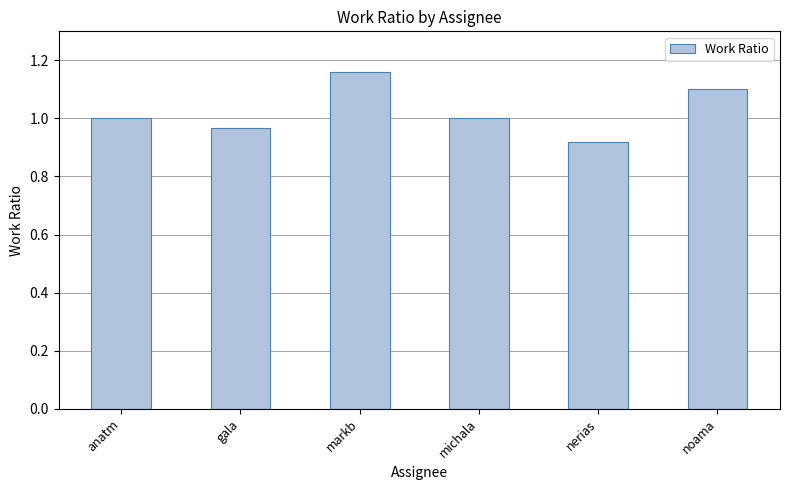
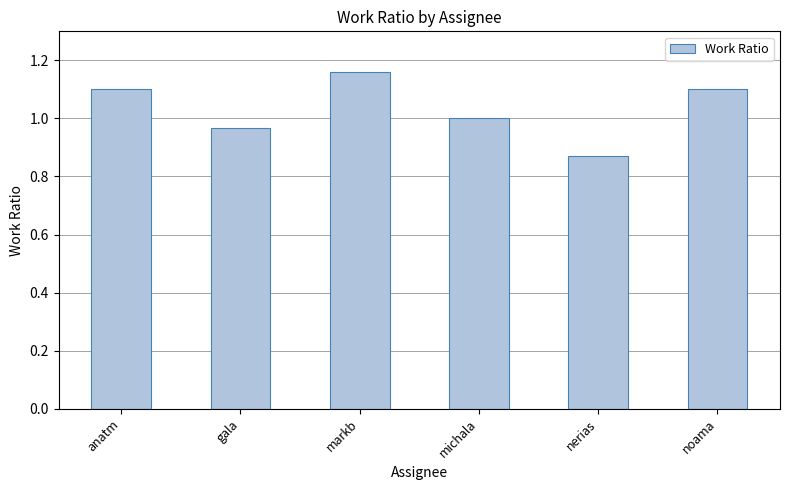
  {
-   "anatm": 1.0,
+   "anatm": 1.1,
    "gala": 0.97,
    "markb": 1.16,
    "michala": 1.00,
-   "nerias": 0.92,
+   "nerias": 0.87,
    "noama": 1.10
  }
